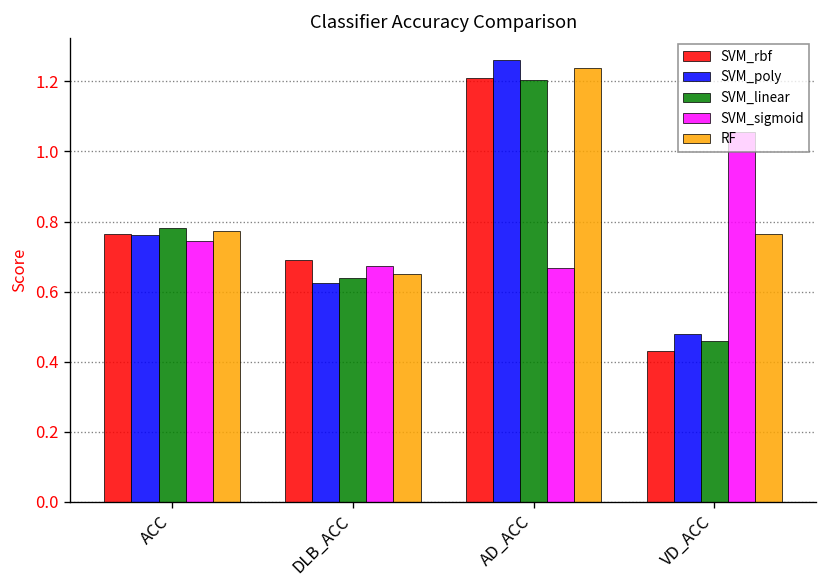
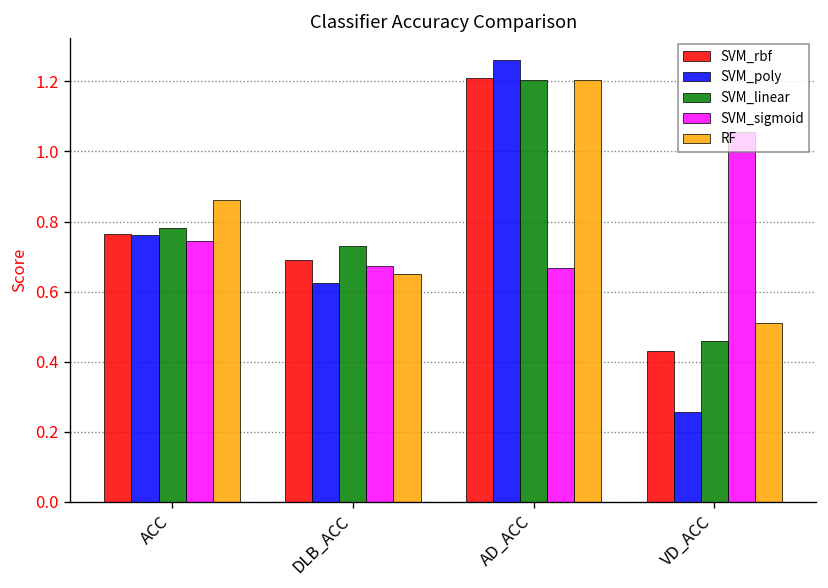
  {
    "SVM_rbf": {
      "ACC": 0.76,
      "DLB_ACC": 0.69,
      "AD_ACC": 1.21,
      "VD_ACC": 0.43
    },
    "SVM_poly": {
      "ACC": 0.76,
      "DLB_ACC": 0.62,
      "AD_ACC": 1.26,
-     "VD_ACC": 0.48
+     "VD_ACC": 0.26
    },
    "SVM_linear": {
      "ACC": 0.78,
-     "DLB_ACC": 0.64,
+     "DLB_ACC": 0.73,
      "AD_ACC": 1.20,
      "VD_ACC": 0.46
    },
    "SVM_sigmoid": {
      "ACC": 0.75,
      "DLB_ACC": 0.67,
      "AD_ACC": 0.67
    },
    "RF": {
-     "ACC": 0.77,
+     "ACC": 0.86,
      "DLB_ACC": 0.65,
-     "AD_ACC": 1.24,
-     "VD_ACC": 0.76
+     "AD_ACC": 1.20,
+     "VD_ACC": 0.51
    }
  }
